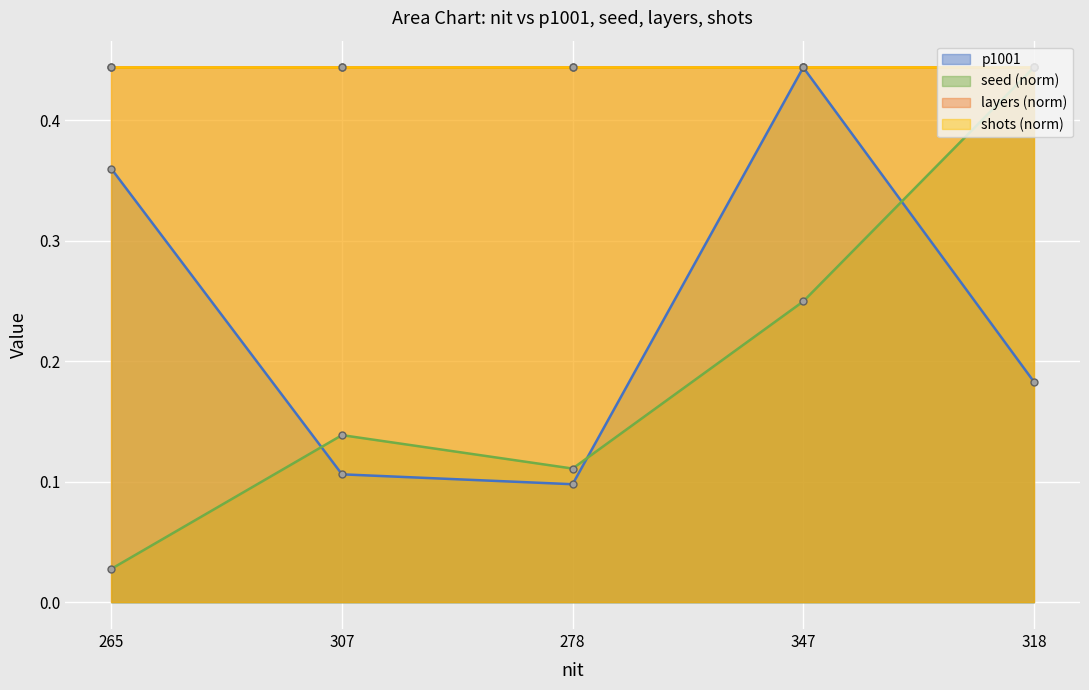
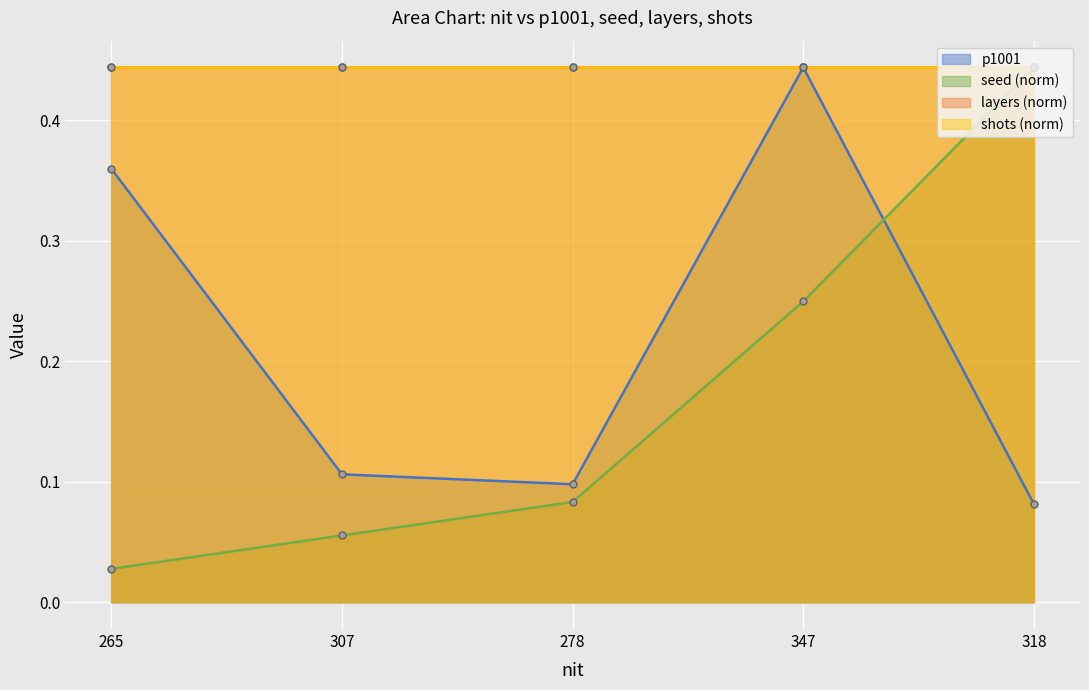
  {
    "p1001": {
      "265": 0.360,
      "307": 0.106,
      "278": 0.098,
-     "318": 0.183
+     "318": 0.082
    },
    "seed (norm)": {
      "265": 0.028,
-     "307": 0.139,
-     "278": 0.111,
+     "307": 0.055,
+     "278": 0.083,
      "347": 0.250
    },
    "shots (norm)": {
      "265": 0.444,
      "307": 0.444,
      "278": 0.444
    }
  }
